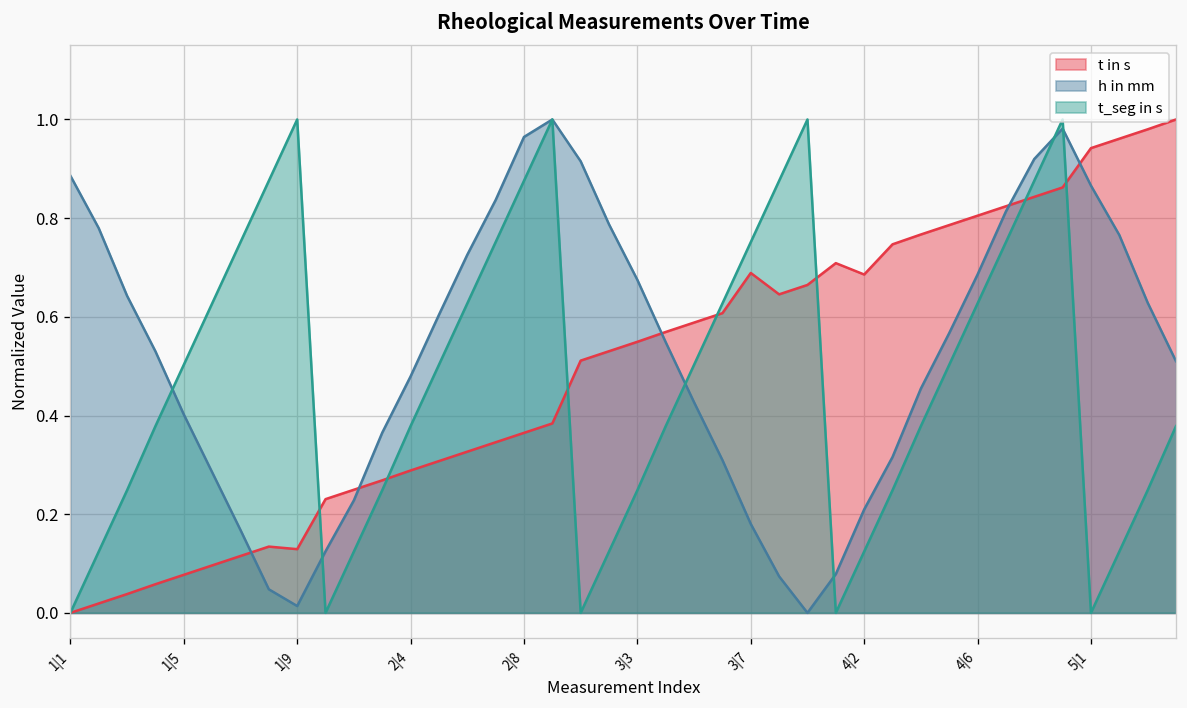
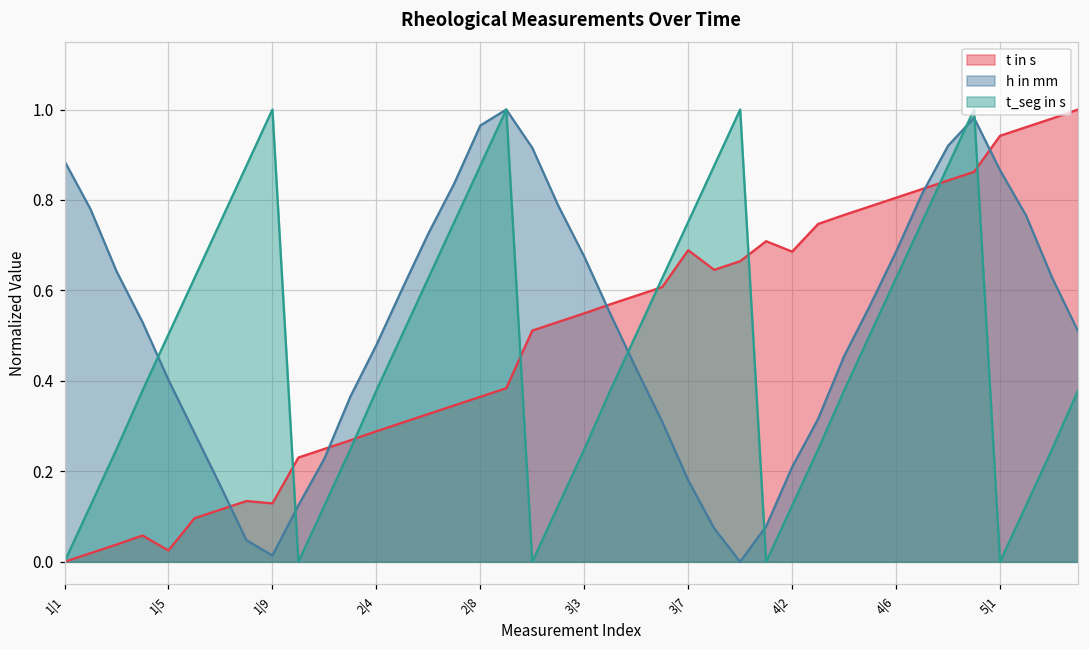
  {
    "t in s": {
-     "1|5": 0.08,
+     "1|5": 0.03,
      "1|9": 0.13,
      "2|4": 0.29,
      "2|8": 0.36,
      "3|3": 0.55,
      "3|7": 0.69,
      "4|2": 0.69,
      "4|6": 0.81,
      "5|1": 0.94
    }
  }
